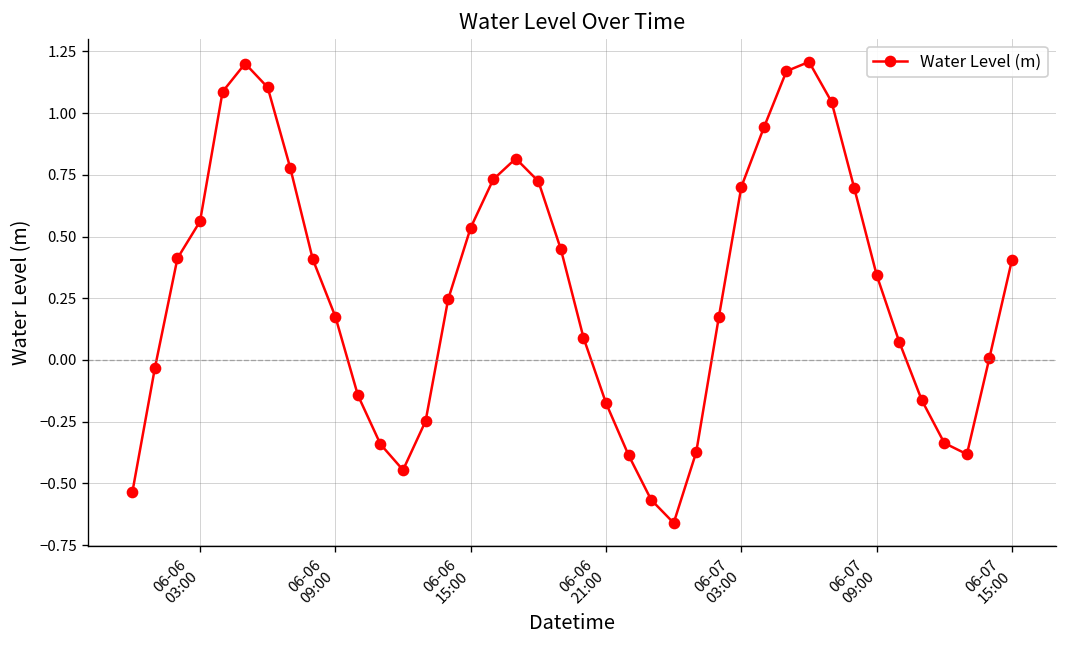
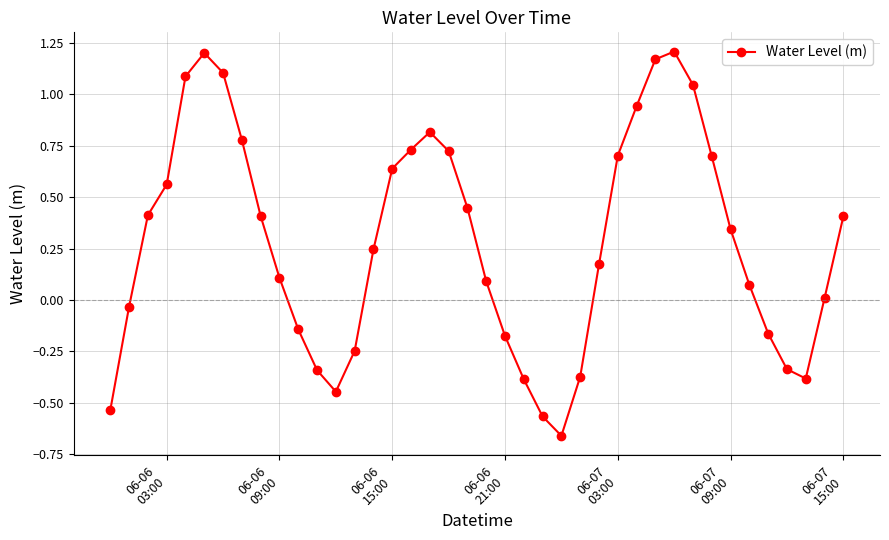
  {
    "06-06 03:00": 0.56,
-   "06-06 09:00": 0.18,
-   "06-06 15:00": 0.54,
+   "06-06 09:00": 0.11,
+   "06-06 15:00": 0.64,
    "06-06 21:00": -0.17,
    "06-07 03:00": 0.70,
    "06-07 09:00": 0.34,
    "06-07 15:00": 0.41
  }
